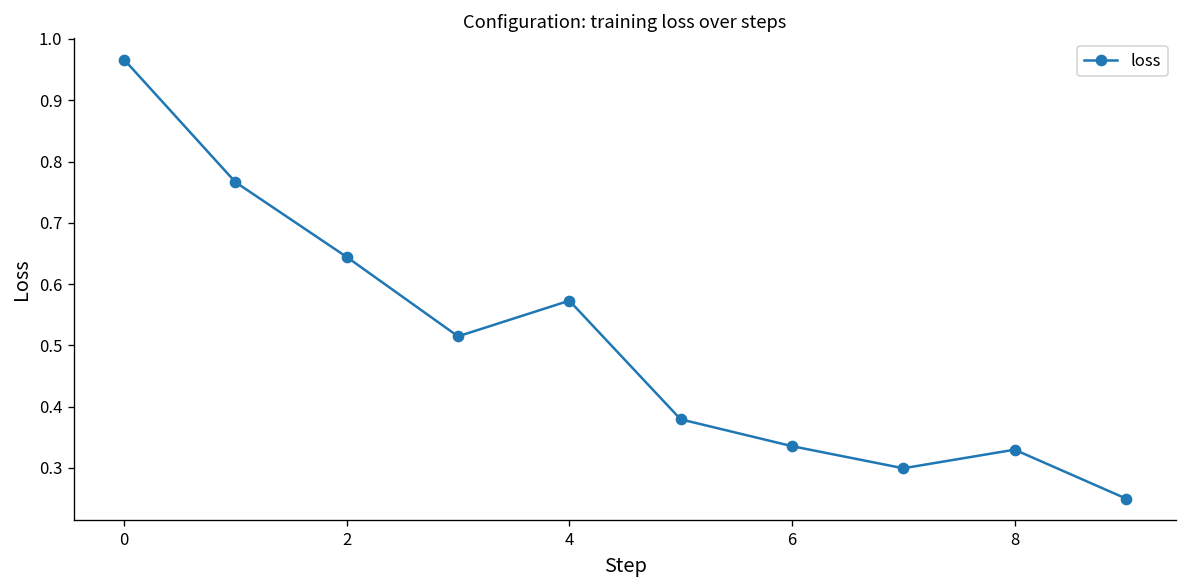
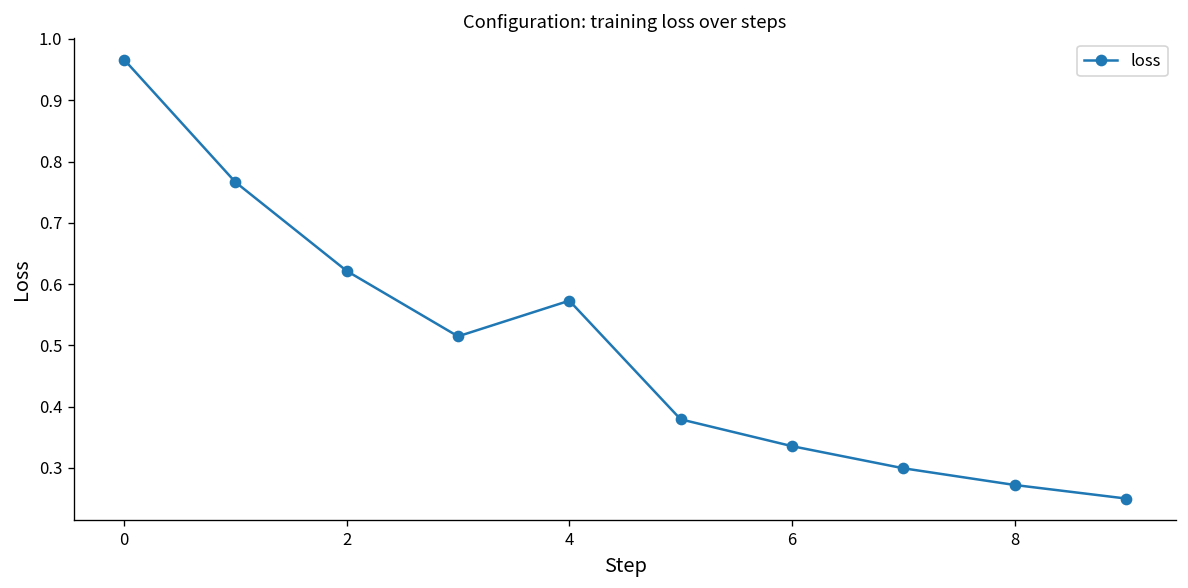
  {
    "0": 0.97,
-   "2": 0.64,
+   "2": 0.62,
    "4": 0.57,
    "6": 0.34,
-   "8": 0.33
+   "8": 0.27
  }
